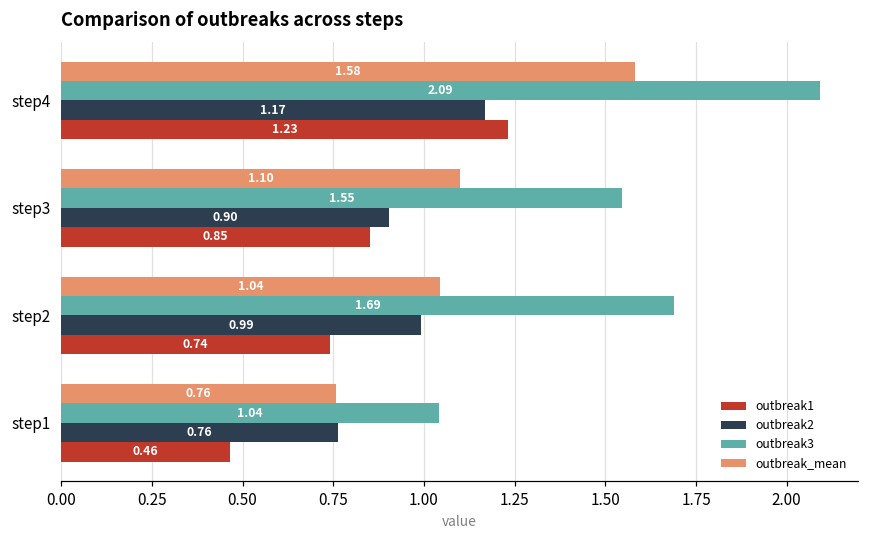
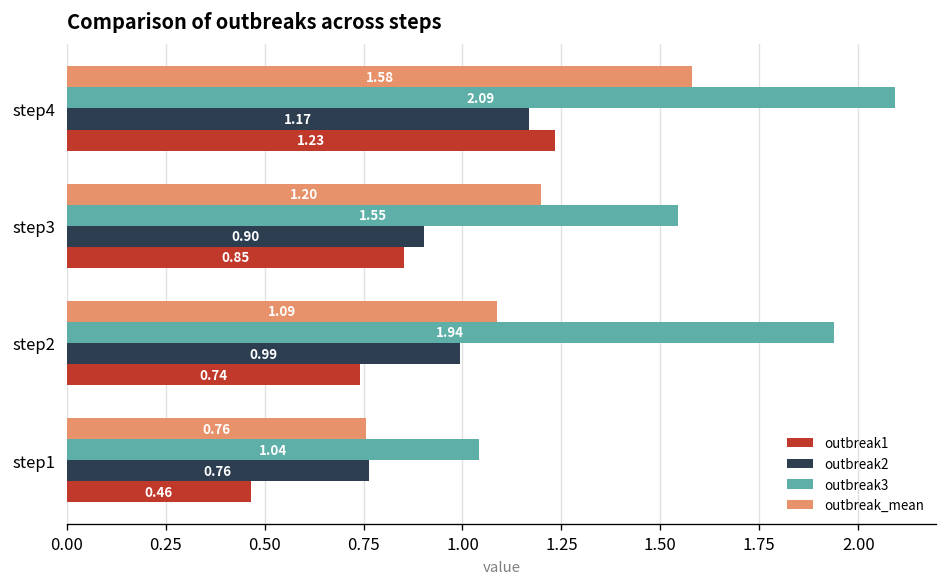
  {
    "outbreak1": {
      "step4": 1.23,
      "step3": 0.85,
      "step2": 0.74,
      "step1": 0.46
    },
    "outbreak2": {
      "step4": 1.17,
      "step3": 0.90,
      "step2": 0.99,
      "step1": 0.76
    },
    "outbreak3": {
      "step4": 2.09,
      "step3": 1.55,
-     "step2": 1.69,
+     "step2": 1.94,
      "step1": 1.04
    },
    "outbreak_mean": {
      "step4": 1.58,
-     "step3": 1.10,
-     "step2": 1.04,
+     "step3": 1.20,
+     "step2": 1.09,
      "step1": 0.76
    }
  }
